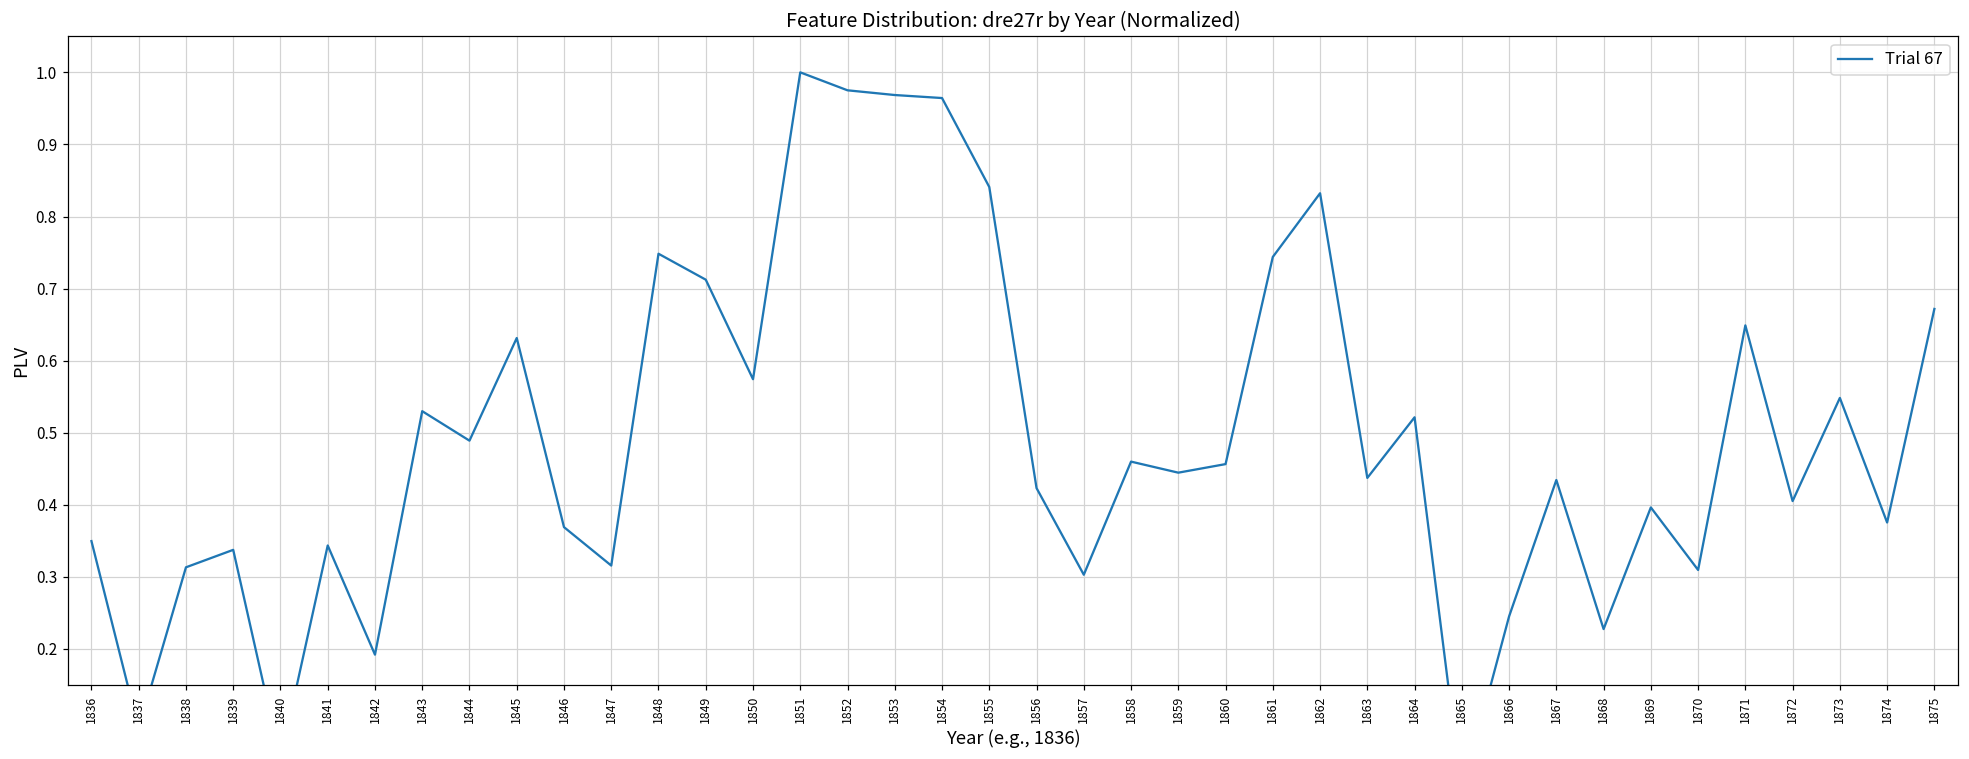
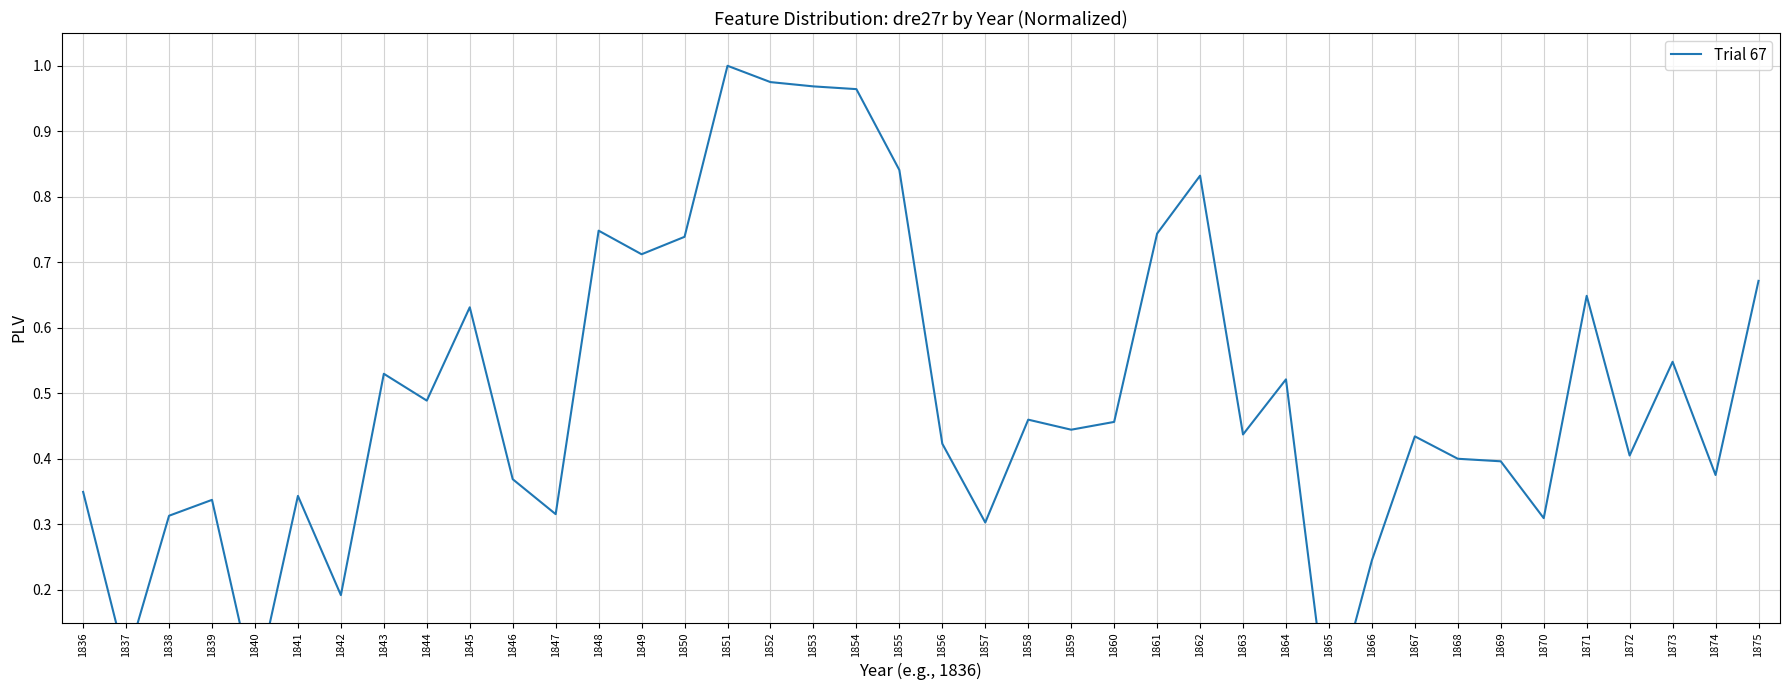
  {
    "1836": 0.35,
    "1838": 0.31,
    "1839": 0.34,
    "1841": 0.34,
    "1842": 0.19,
    "1843": 0.53,
    "1844": 0.49,
    "1845": 0.63,
    "1846": 0.37,
    "1847": 0.32,
    "1848": 0.75,
    "1849": 0.71,
-   "1850": 0.57,
+   "1850": 0.74,
    "1851": 1.00,
    "1852": 0.98,
    "1853": 0.97,
    "1854": 0.96,
    "1855": 0.84,
    "1856": 0.42,
    "1857": 0.30,
    "1858": 0.46,
    "1859": 0.44,
    "1860": 0.46,
    "1861": 0.74,
    "1862": 0.83,
    "1863": 0.44,
    "1864": 0.52,
    "1866": 0.25,
    "1867": 0.43,
-   "1868": 0.23,
+   "1868": 0.40,
    "1869": 0.40,
    "1870": 0.31,
    "1871": 0.65,
    "1872": 0.41,
    "1873": 0.55,
    "1874": 0.38,
    "1875": 0.67
  }
